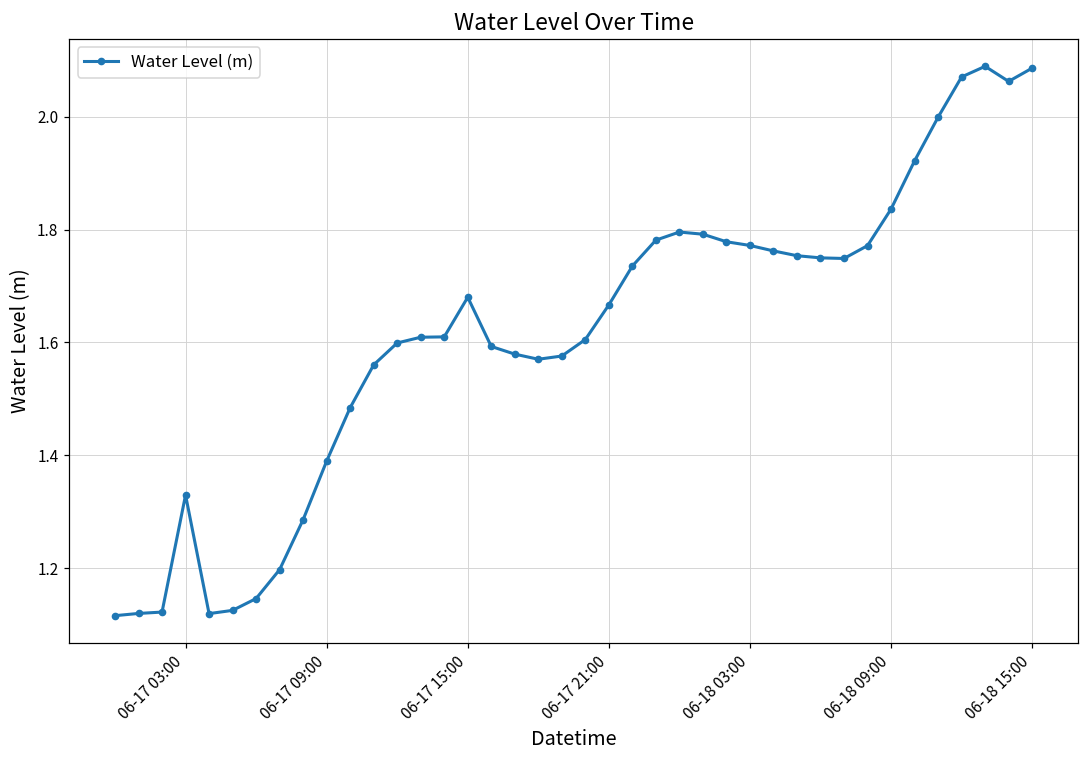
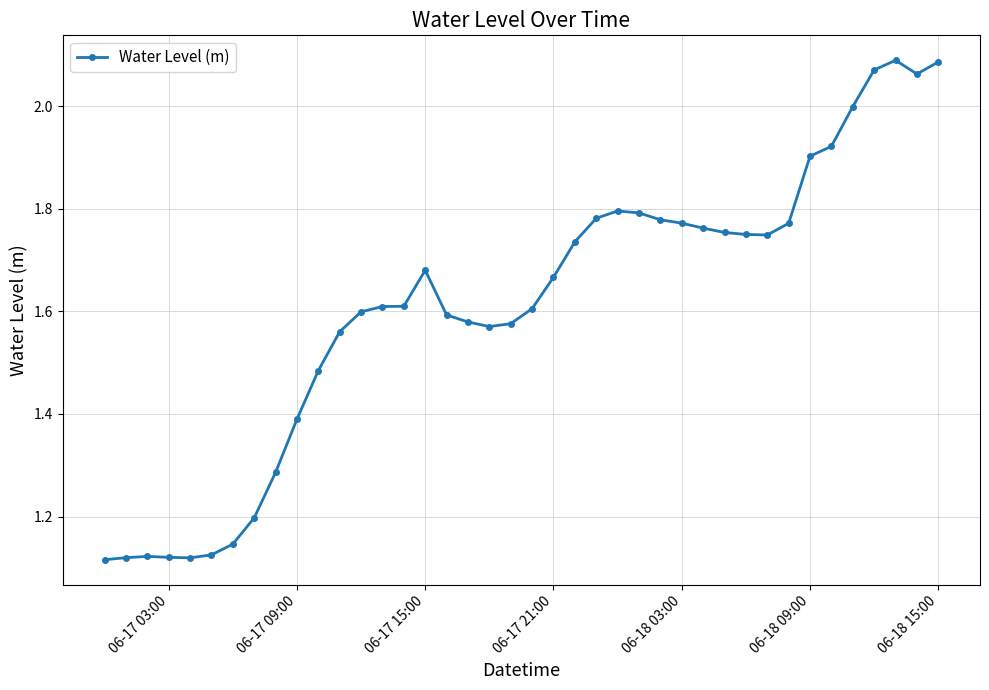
  {
-   "06-17 03:00": 1.33,
+   "06-17 03:00": 1.12,
    "06-17 09:00": 1.39,
    "06-17 15:00": 1.68,
    "06-17 21:00": 1.67,
    "06-18 03:00": 1.77,
-   "06-18 09:00": 1.84,
+   "06-18 09:00": 1.90,
    "06-18 15:00": 2.09
  }
